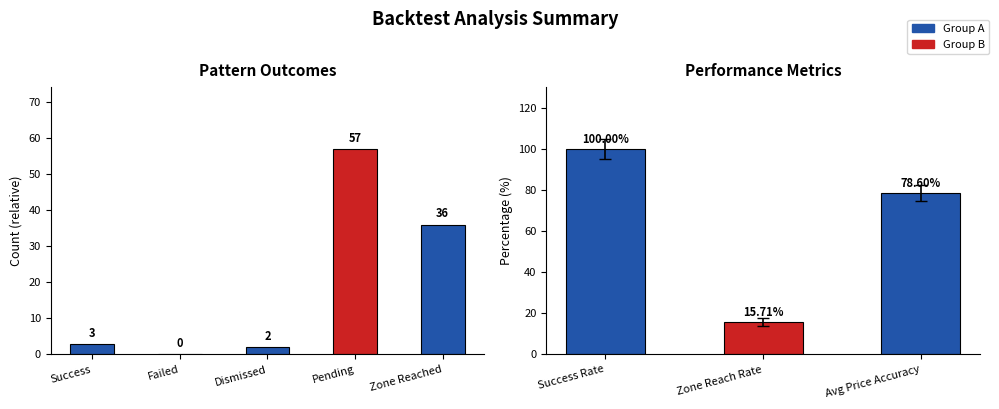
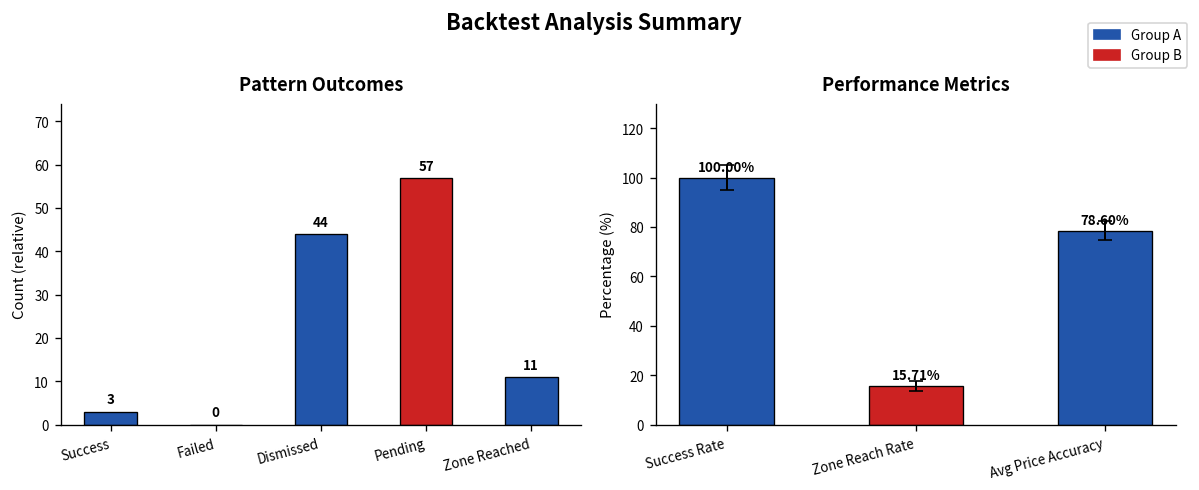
  {
    "Pattern Outcomes": {
      "Success": 3,
      "Failed": 0,
-     "Dismissed": 2,
+     "Dismissed": 44,
      "Pending": 57,
-     "Zone Reached": 36
+     "Zone Reached": 11
    }
  }
